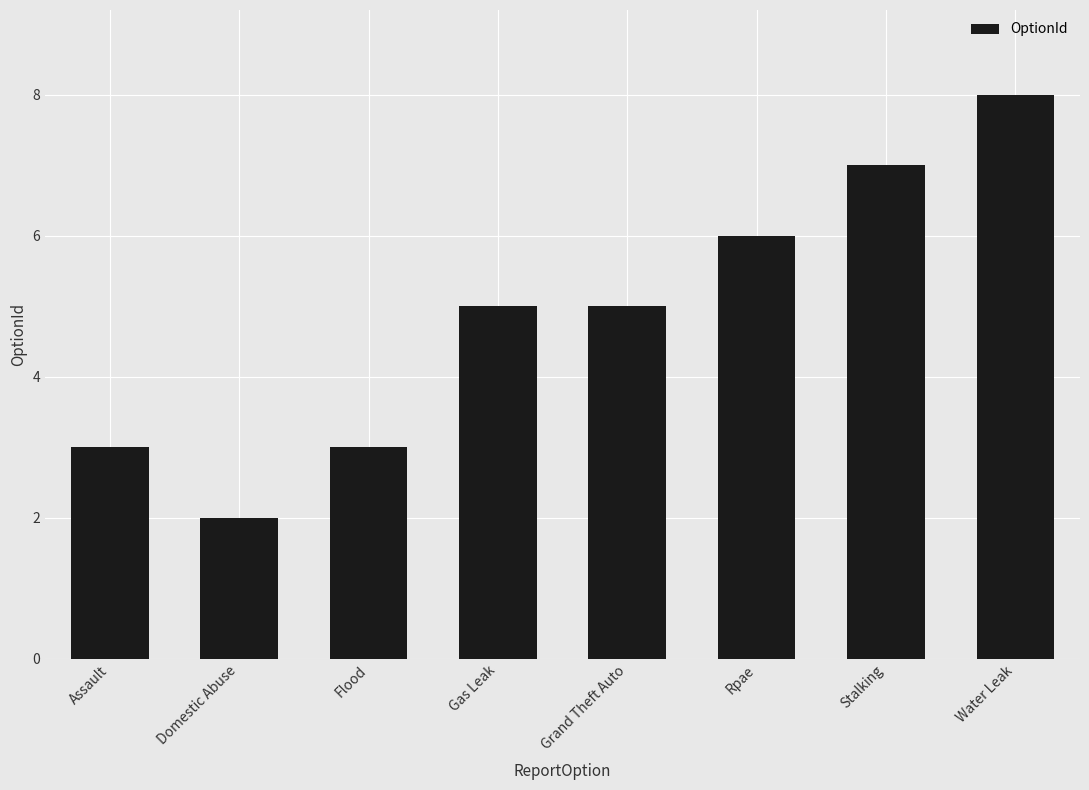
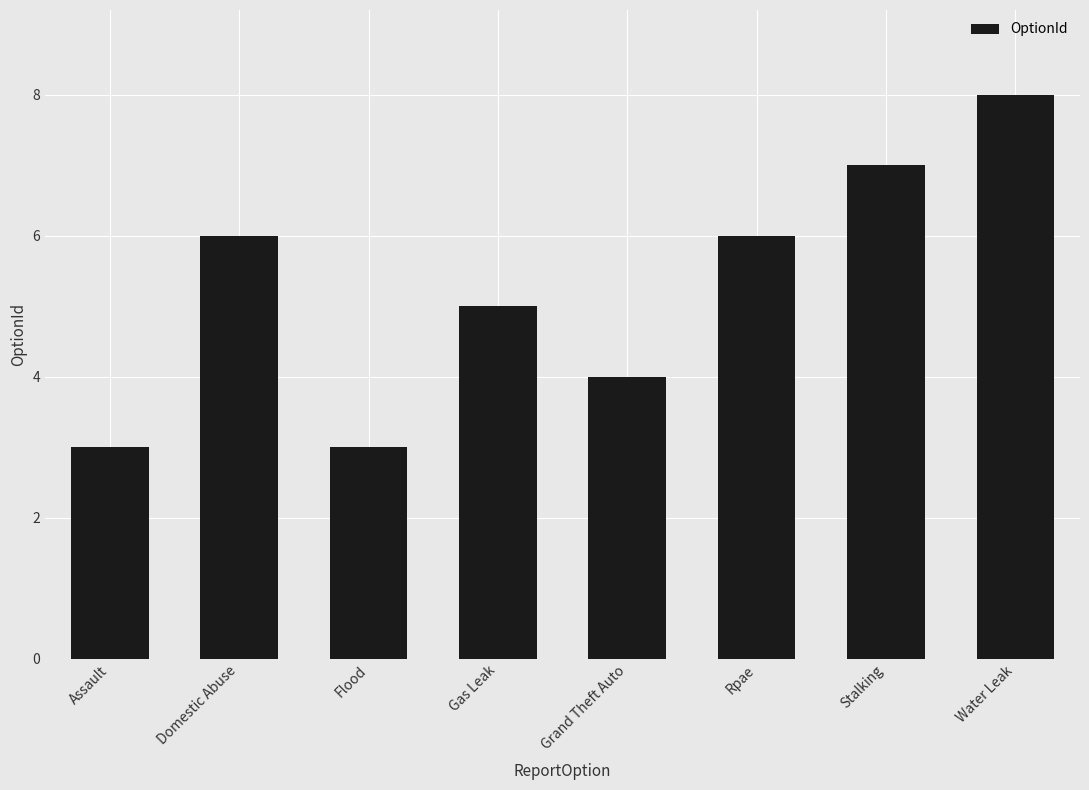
  {
    "Assault": 3,
-   "Domestic Abuse": 2,
+   "Domestic Abuse": 6,
    "Flood": 3,
    "Gas Leak": 5,
-   "Grand Theft Auto": 5,
+   "Grand Theft Auto": 4,
    "Rpae": 6,
    "Stalking": 7,
    "Water Leak": 8
  }
